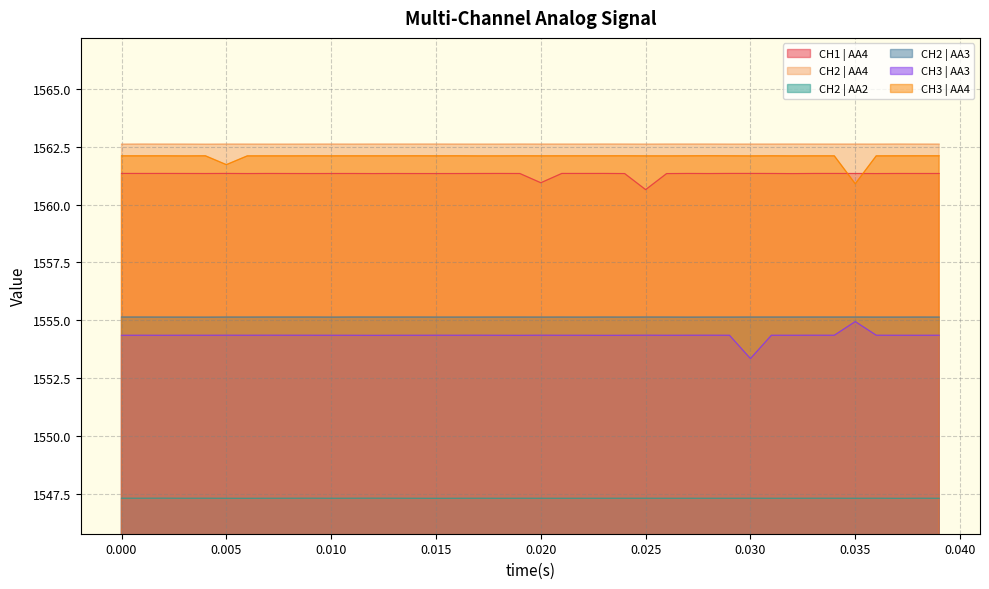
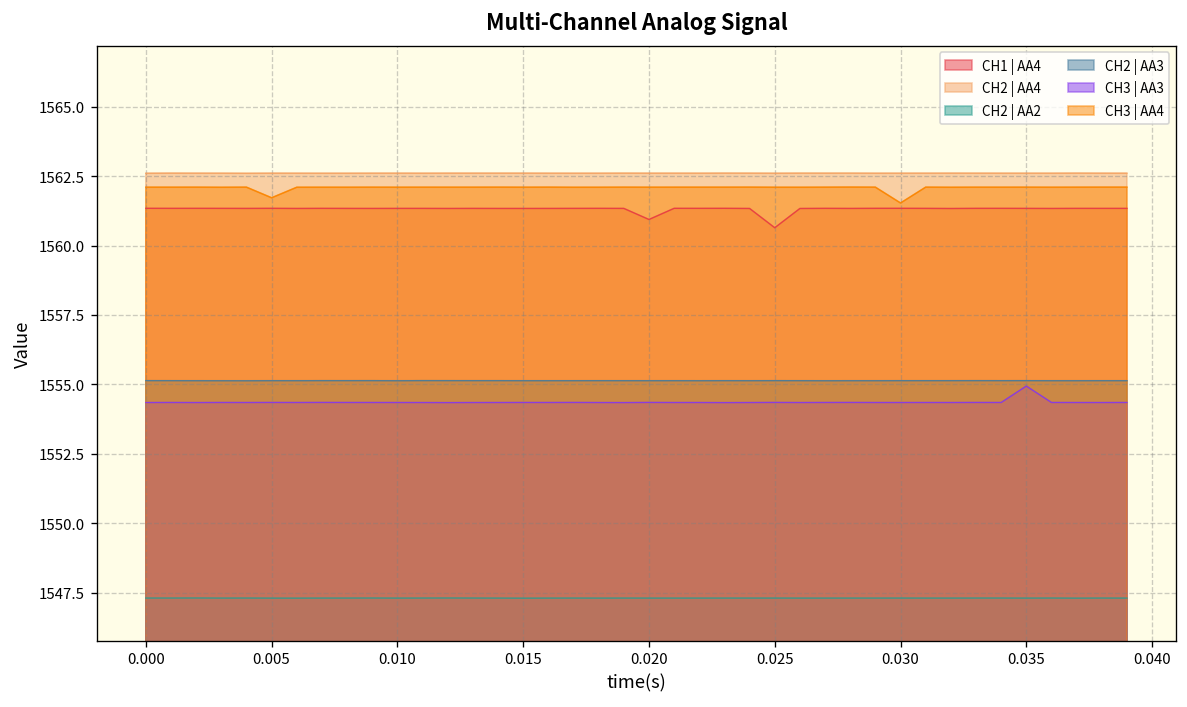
  {
    "CH1 | AA4": {
      "0.000": 1561.3,
      "0.005": 1561.3,
      "0.010": 1561.3,
      "0.015": 1561.3,
      "0.020": 1560.9,
      "0.025": 1560.6,
      "0.030": 1561.3,
      "0.035": 1561.3
    },
    "CH2 | AA4": {
      "0.000": 1562.6,
      "0.005": 1562.6,
      "0.010": 1562.6,
      "0.015": 1562.6,
      "0.020": 1562.6,
      "0.025": 1562.6,
      "0.030": 1562.6,
      "0.035": 1562.6
    },
    "CH3 | AA3": {
      "0.000": 1554.3,
      "0.005": 1554.3,
      "0.010": 1554.3,
      "0.015": 1554.3,
      "0.020": 1554.3,
      "0.025": 1554.3,
-     "0.030": 1553.3,
+     "0.030": 1554.3,
      "0.035": 1554.9
    },
    "CH3 | AA4": {
      "0.000": 1562.1,
      "0.005": 1561.7,
      "0.010": 1562.1,
      "0.015": 1562.1,
      "0.020": 1562.1,
      "0.025": 1562.1,
-     "0.030": 1562.1,
-     "0.035": 1560.9
+     "0.030": 1561.5,
+     "0.035": 1562.1
    }
  }
